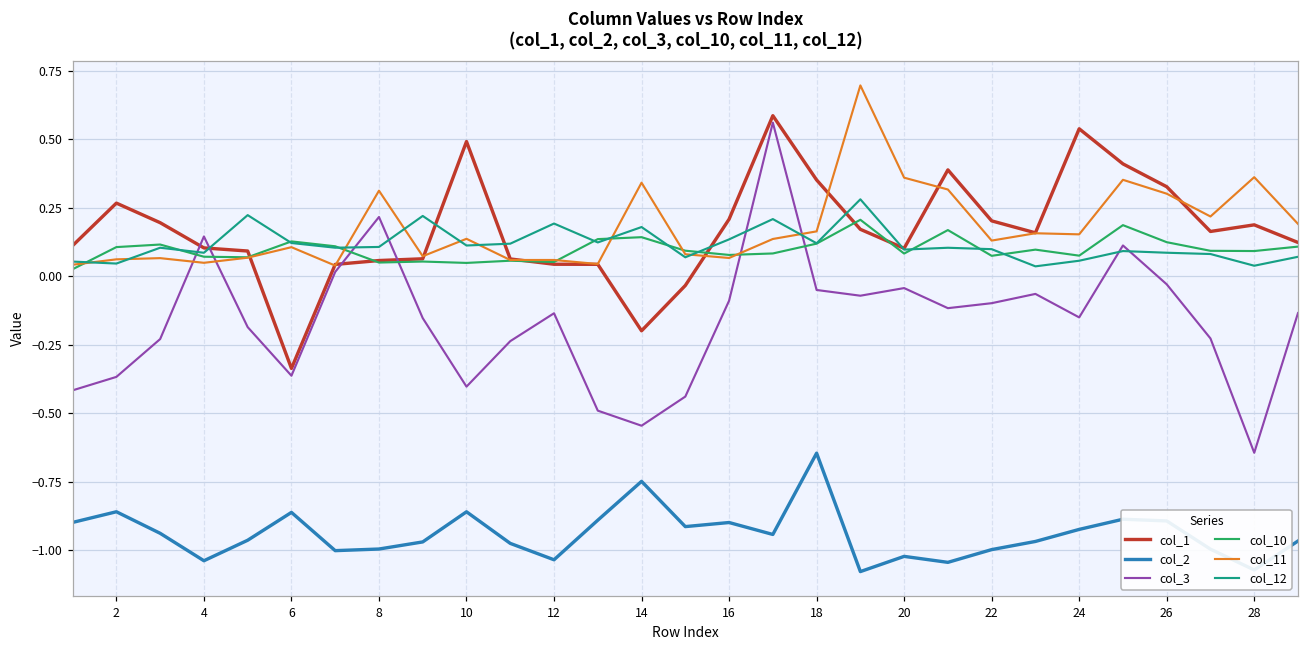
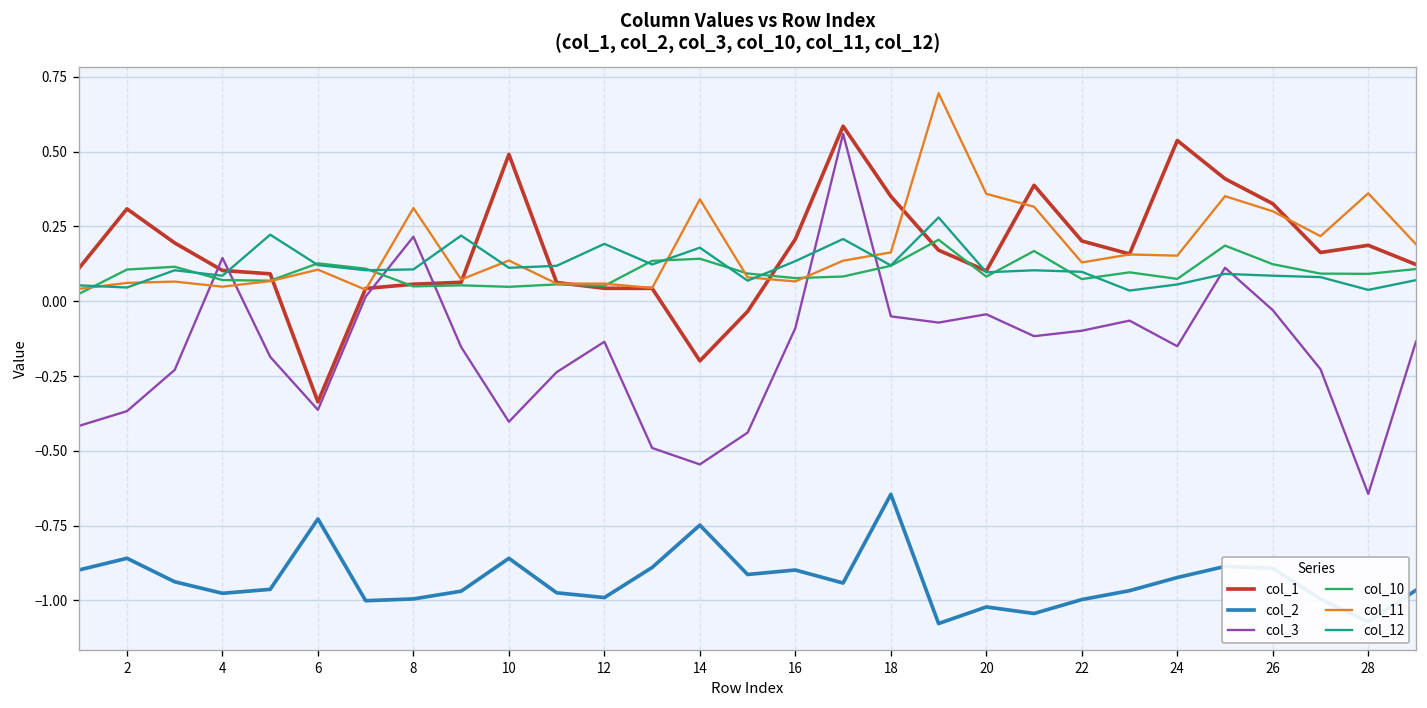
  {
    "col_1": {
-     "2": 0.27,
+     "2": 0.31,
      "4": 0.10,
      "6": -0.34,
      "10": 0.49,
      "14": -0.20,
      "16": 0.21,
      "18": 0.35,
      "22": 0.20,
      "24": 0.54,
      "26": 0.33,
      "28": 0.19
    },
    "col_2": {
      "2": -0.86,
-     "4": -1.04,
-     "6": -0.86,
+     "4": -0.98,
+     "6": -0.73,
      "8": -1.00,
      "10": -0.86,
-     "12": -1.03,
+     "12": -0.99,
      "14": -0.75,
      "16": -0.90,
      "18": -0.65,
      "20": -1.02,
      "22": -1.00,
      "24": -0.92
    },
    "col_3": {
      "2": -0.37,
      "4": 0.14,
      "6": -0.36,
      "8": 0.22,
      "10": -0.40,
      "12": -0.14,
      "14": -0.55,
      "16": -0.09,
      "18": -0.05,
      "20": -0.04,
      "22": -0.10,
      "24": -0.15,
      "26": -0.03,
      "28": -0.64
    },
    "col_11": {
      "2": 0.06,
      "4": 0.05,
      "6": 0.11,
      "8": 0.31,
      "10": 0.14,
      "14": 0.34,
      "16": 0.07,
      "18": 0.16,
      "20": 0.36,
      "22": 0.13,
      "24": 0.15,
      "26": 0.30,
      "28": 0.36
    }
  }
